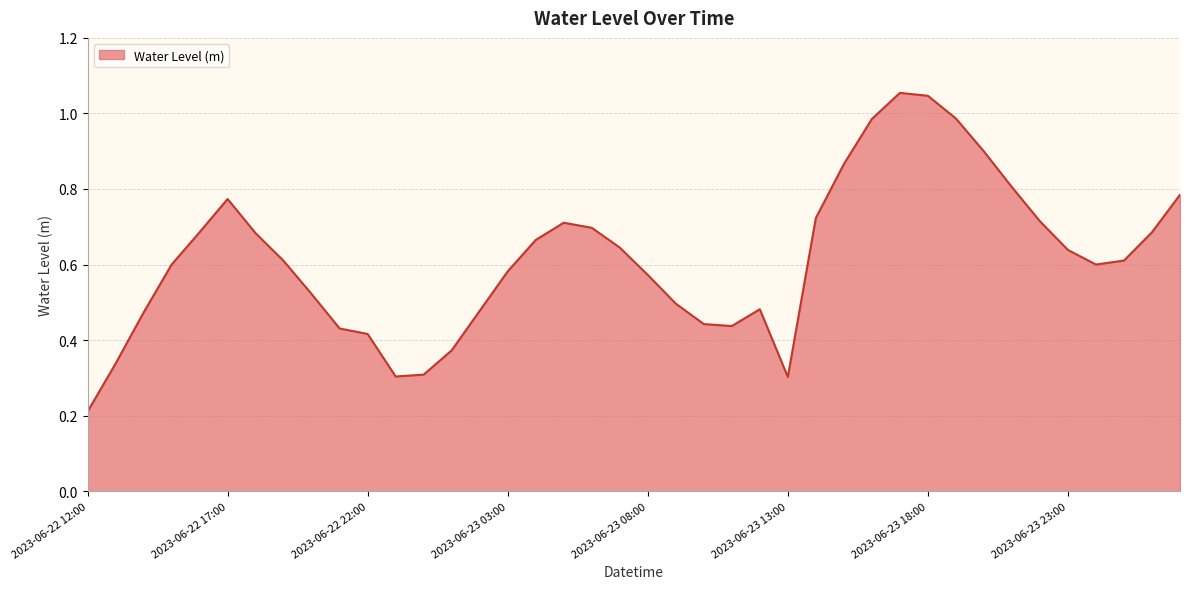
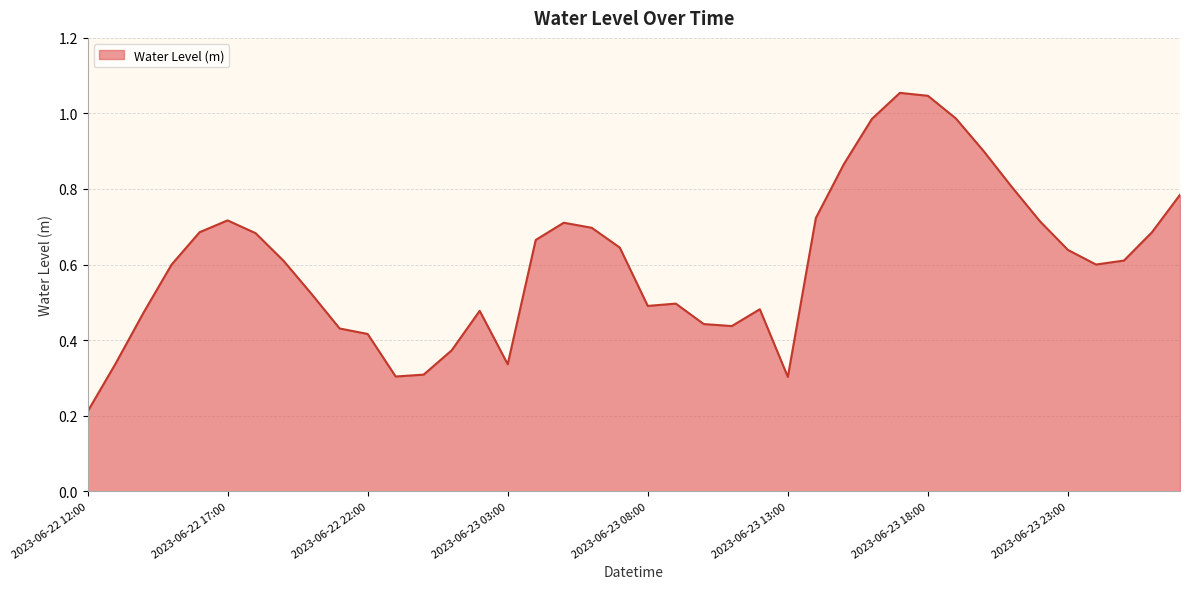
  {
    "2023-06-22 12:00": 0.21,
-   "2023-06-22 17:00": 0.77,
+   "2023-06-22 17:00": 0.72,
    "2023-06-22 22:00": 0.42,
-   "2023-06-23 03:00": 0.58,
-   "2023-06-23 08:00": 0.57,
+   "2023-06-23 03:00": 0.34,
+   "2023-06-23 08:00": 0.49,
    "2023-06-23 13:00": 0.30,
    "2023-06-23 18:00": 1.05,
    "2023-06-23 23:00": 0.64
  }
